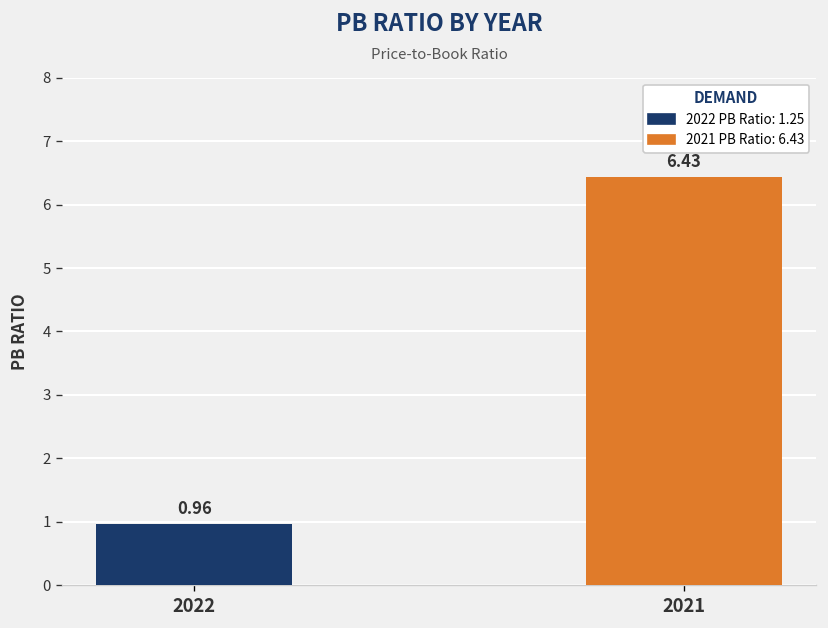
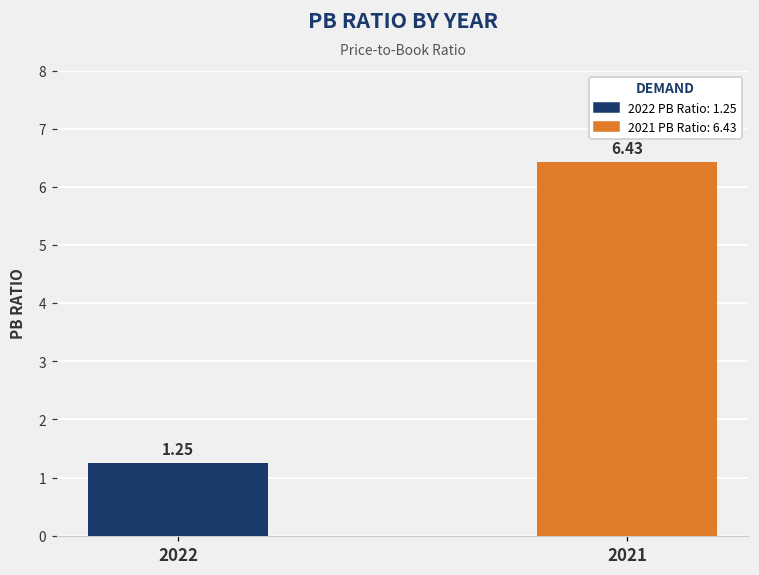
  {
-   "2022": 0.96,
+   "2022": 1.25,
    "2021": 6.43
  }
